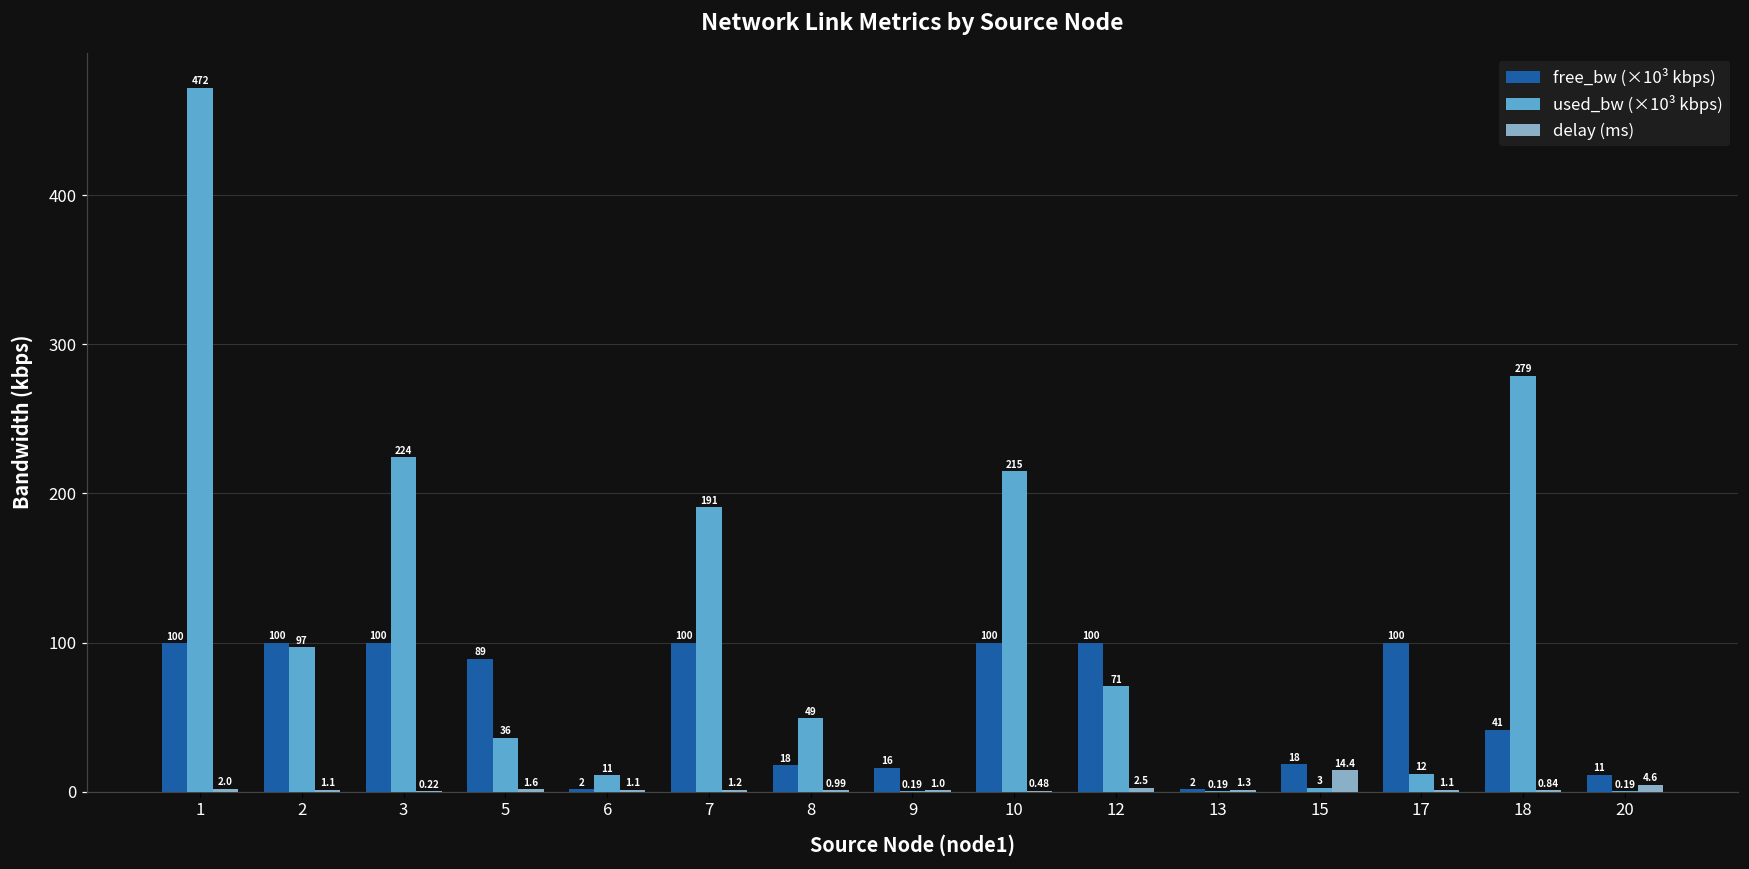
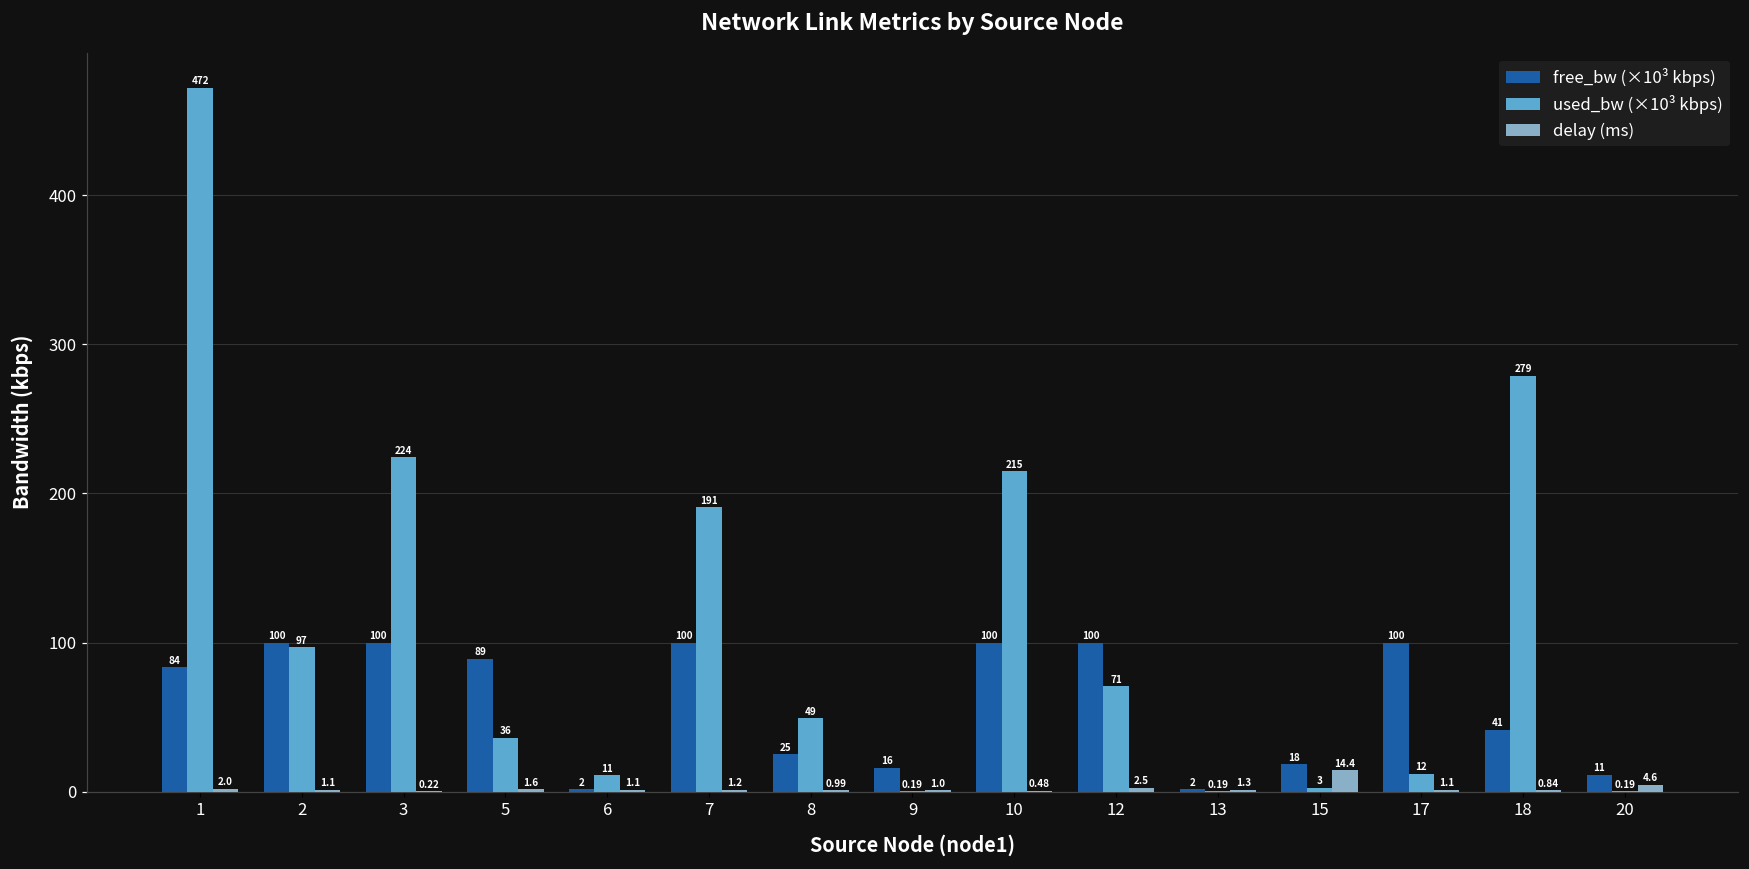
  {
    "free_bw (×10³ kbps)": {
-     "1": 100,
+     "1": 84,
      "2": 100,
      "3": 100,
      "5": 89,
      "6": 2,
      "7": 100,
-     "8": 18,
+     "8": 25,
      "9": 16,
      "10": 100,
      "12": 100,
      "13": 2,
      "15": 18,
      "17": 100,
      "18": 41,
      "20": 11
    }
  }
